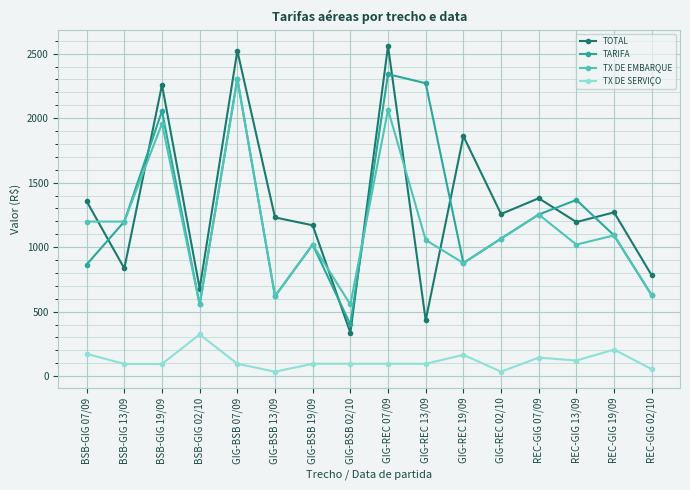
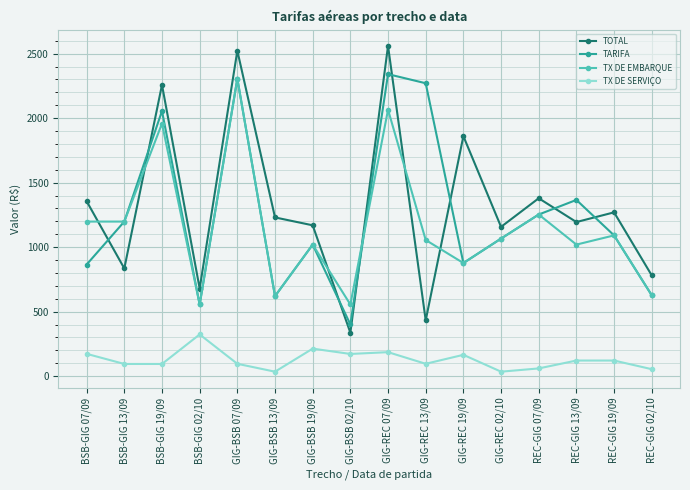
  {
    "TOTAL": {
      "BSB-GIG 07/09": 1360,
      "BSB-GIG 13/09": 840,
      "BSB-GIG 19/09": 2260,
      "BSB-GIG 02/10": 680,
      "GIG-BSB 07/09": 2520,
      "GIG-BSB 13/09": 1230,
      "GIG-BSB 19/09": 1170,
      "GIG-BSB 02/10": 340,
      "GIG-REC 07/09": 2560,
      "GIG-REC 13/09": 430,
      "GIG-REC 19/09": 1860,
-     "GIG-REC 02/10": 1260,
+     "GIG-REC 02/10": 1160,
      "REC-GIG 07/09": 1380,
      "REC-GIG 13/09": 1190,
      "REC-GIG 19/09": 1270,
      "REC-GIG 02/10": 780
    },
    "TX DE SERVIÇO": {
      "BSB-GIG 07/09": 170,
      "BSB-GIG 13/09": 90,
      "BSB-GIG 19/09": 90,
      "BSB-GIG 02/10": 320,
      "GIG-BSB 07/09": 100,
      "GIG-BSB 13/09": 30,
-     "GIG-BSB 19/09": 100,
-     "GIG-BSB 02/10": 100,
-     "GIG-REC 07/09": 100,
+     "GIG-BSB 19/09": 210,
+     "GIG-BSB 02/10": 170,
+     "GIG-REC 07/09": 190,
      "GIG-REC 13/09": 100,
      "GIG-REC 19/09": 170,
      "GIG-REC 02/10": 30,
-     "REC-GIG 07/09": 140,
+     "REC-GIG 07/09": 60,
      "REC-GIG 13/09": 120,
-     "REC-GIG 19/09": 210,
+     "REC-GIG 19/09": 120,
      "REC-GIG 02/10": 50
    }
  }
